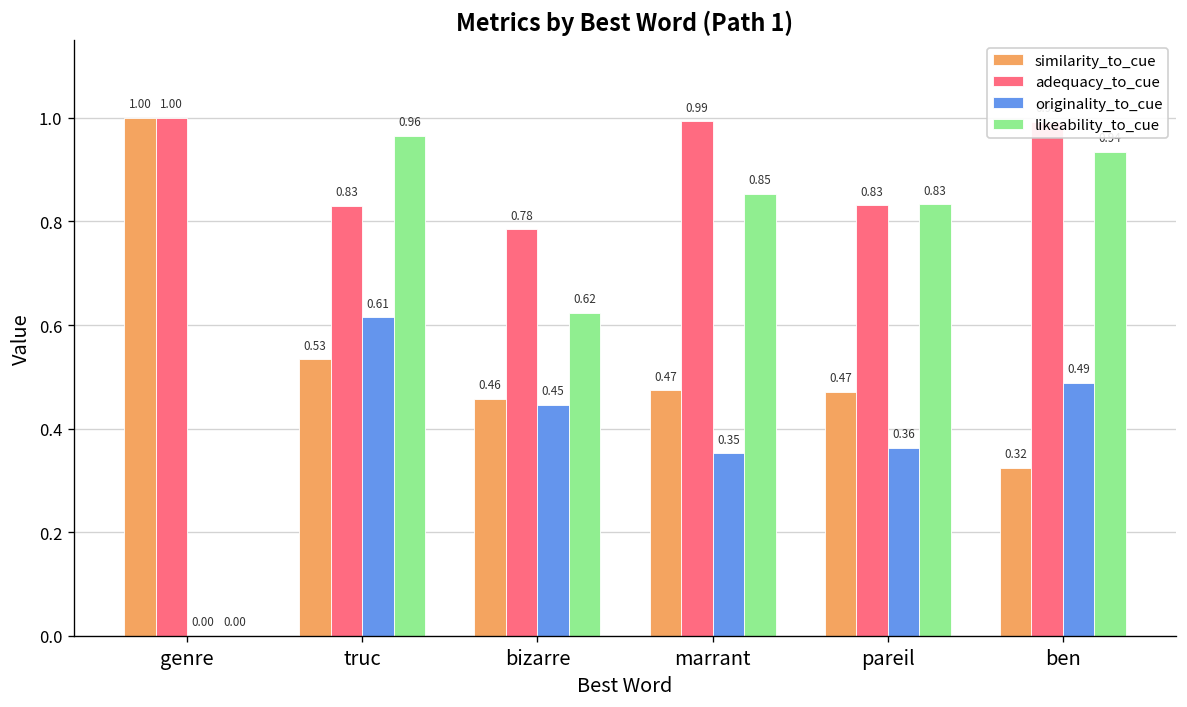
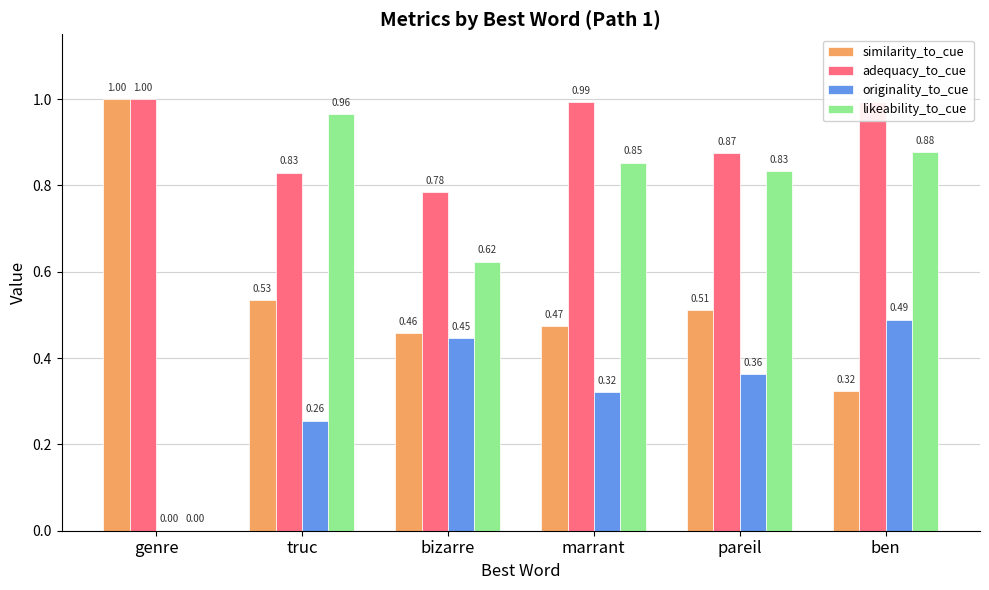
  {
    "similarity_to_cue": {
      "genre": 1.00,
      "truc": 0.53,
      "bizarre": 0.46,
      "marrant": 0.47,
-     "pareil": 0.47,
+     "pareil": 0.51,
      "ben": 0.32
    },
    "adequacy_to_cue": {
      "genre": 1.00,
      "truc": 0.83,
      "bizarre": 0.78,
      "marrant": 0.99,
-     "pareil": 0.83
+     "pareil": 0.87
    },
    "originality_to_cue": {
      "genre": 0.00,
-     "truc": 0.61,
+     "truc": 0.26,
      "bizarre": 0.45,
-     "marrant": 0.35,
+     "marrant": 0.32,
      "pareil": 0.36,
      "ben": 0.49
    },
    "likeability_to_cue": {
-     "ben": 0.94
+     "ben": 0.88
    }
  }
